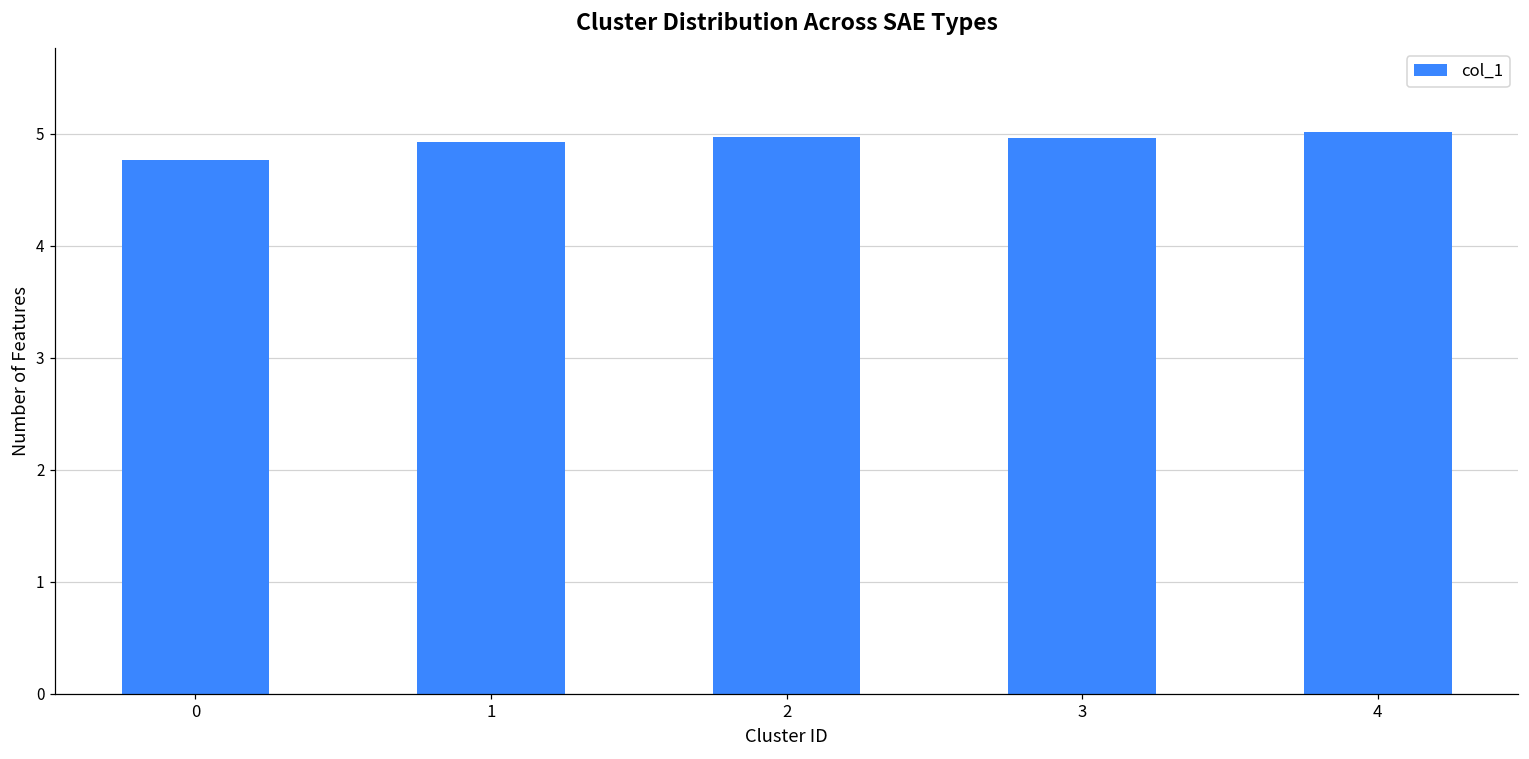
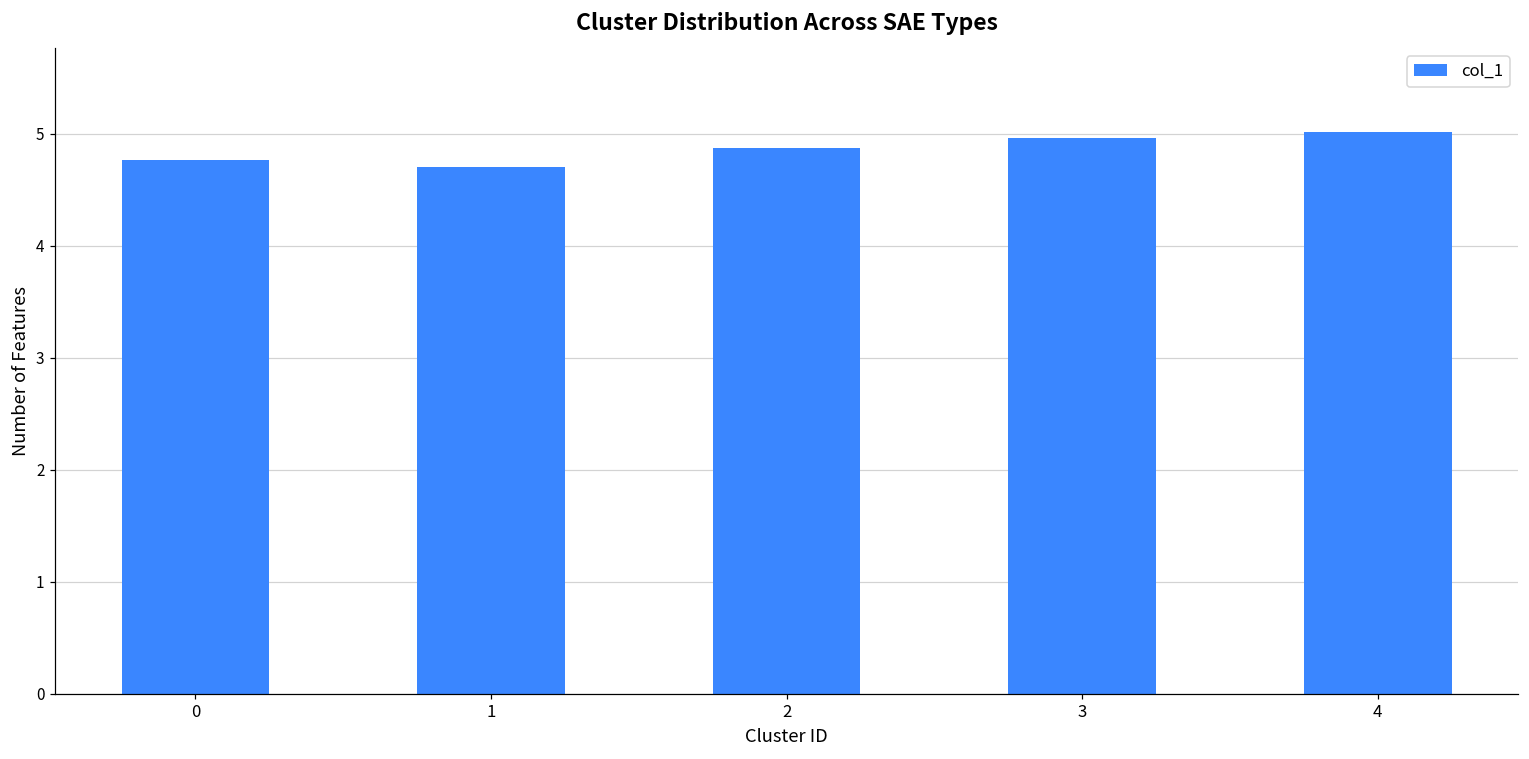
  {
    "0": 4.76,
-   "1": 4.93,
-   "2": 4.97,
+   "1": 4.70,
+   "2": 4.87,
    "3": 4.96,
    "4": 5.01
  }
